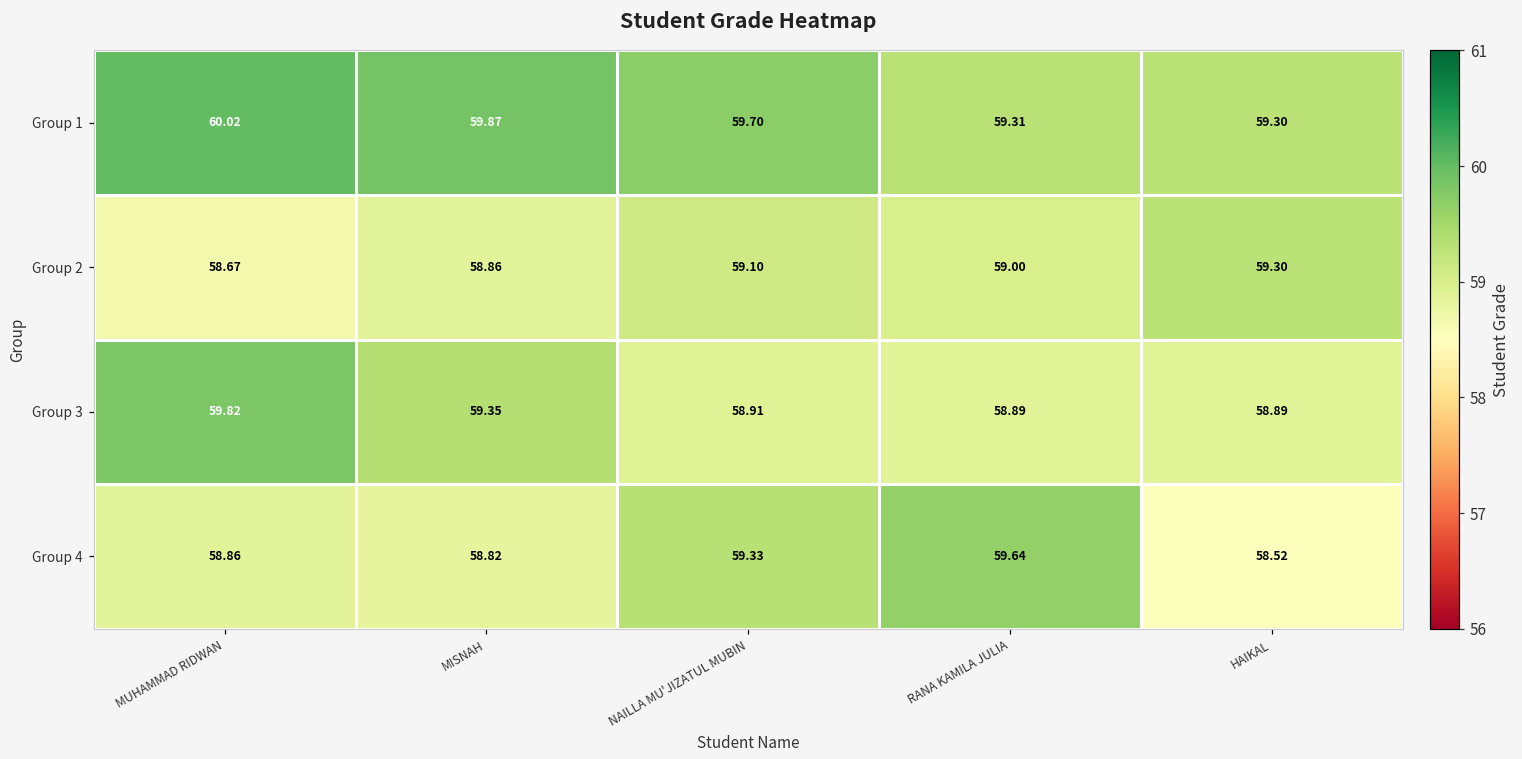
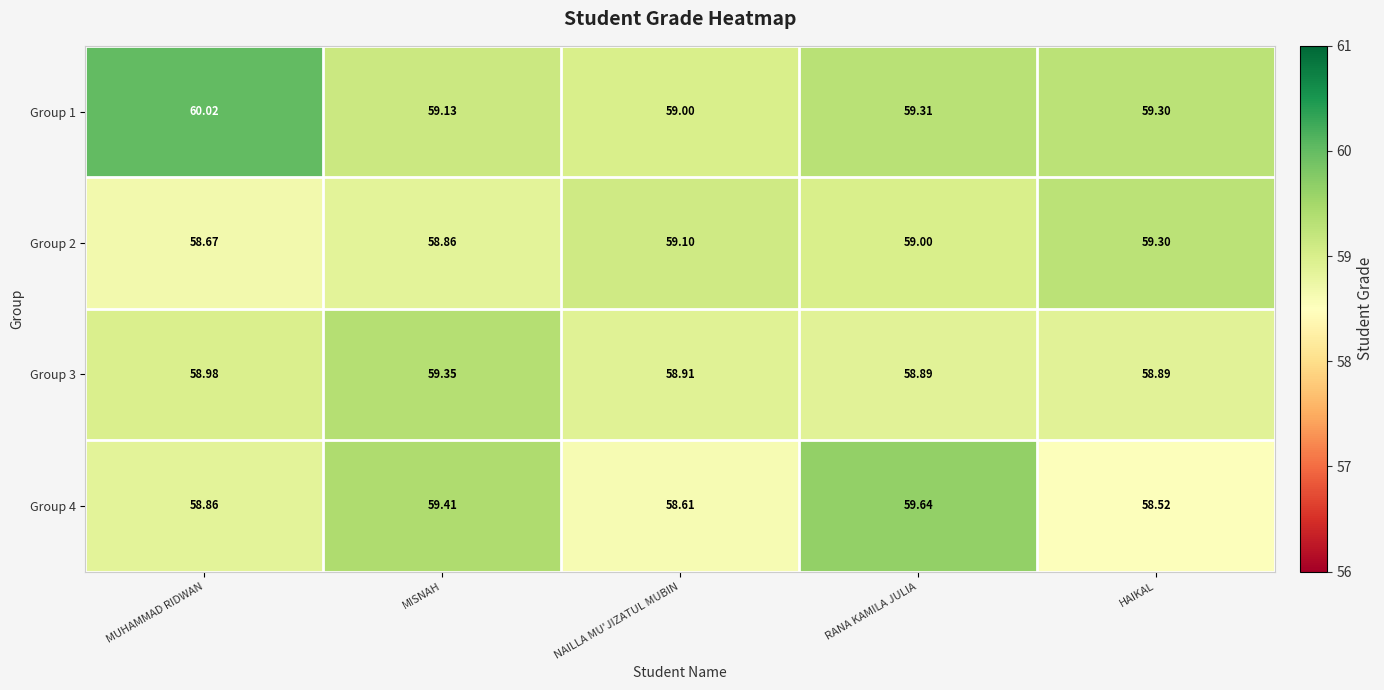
  {
    "Group 1": {
      "MUHAMMAD RIDWAN": 60.02,
-     "MISNAH": 59.87,
-     "NAILLA MU'JIZATUL MUBIN": 59.70,
+     "MISNAH": 59.13,
+     "NAILLA MU'JIZATUL MUBIN": 59.00,
      "RANA KAMILA JULIA": 59.31,
      "HAIKAL": 59.30
    },
    "Group 2": {
      "MUHAMMAD RIDWAN": 58.67,
      "MISNAH": 58.86,
      "NAILLA MU'JIZATUL MUBIN": 59.10,
      "RANA KAMILA JULIA": 59.00,
      "HAIKAL": 59.30
    },
    "Group 3": {
-     "MUHAMMAD RIDWAN": 59.82,
+     "MUHAMMAD RIDWAN": 58.98,
      "MISNAH": 59.35,
      "NAILLA MU'JIZATUL MUBIN": 58.91,
      "RANA KAMILA JULIA": 58.89,
      "HAIKAL": 58.89
    },
    "Group 4": {
      "MUHAMMAD RIDWAN": 58.86,
-     "MISNAH": 58.82,
-     "NAILLA MU'JIZATUL MUBIN": 59.33,
+     "MISNAH": 59.41,
+     "NAILLA MU'JIZATUL MUBIN": 58.61,
      "RANA KAMILA JULIA": 59.64,
      "HAIKAL": 58.52
    }
  }
